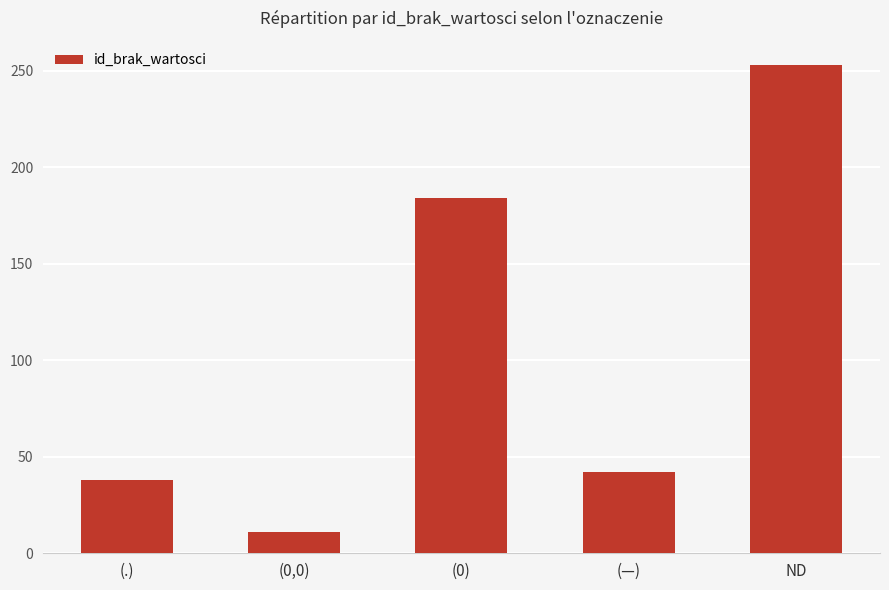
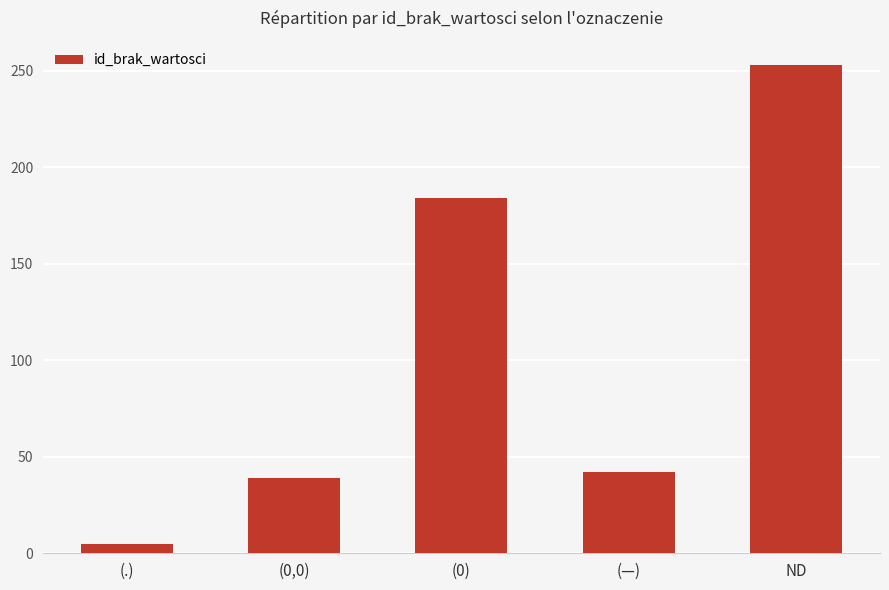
  {
-   "(.)": 38,
-   "(0,0)": 11,
+   "(.)": 5,
+   "(0,0)": 39,
    "(0)": 184,
    "(—)": 42,
    "ND": 253
  }
